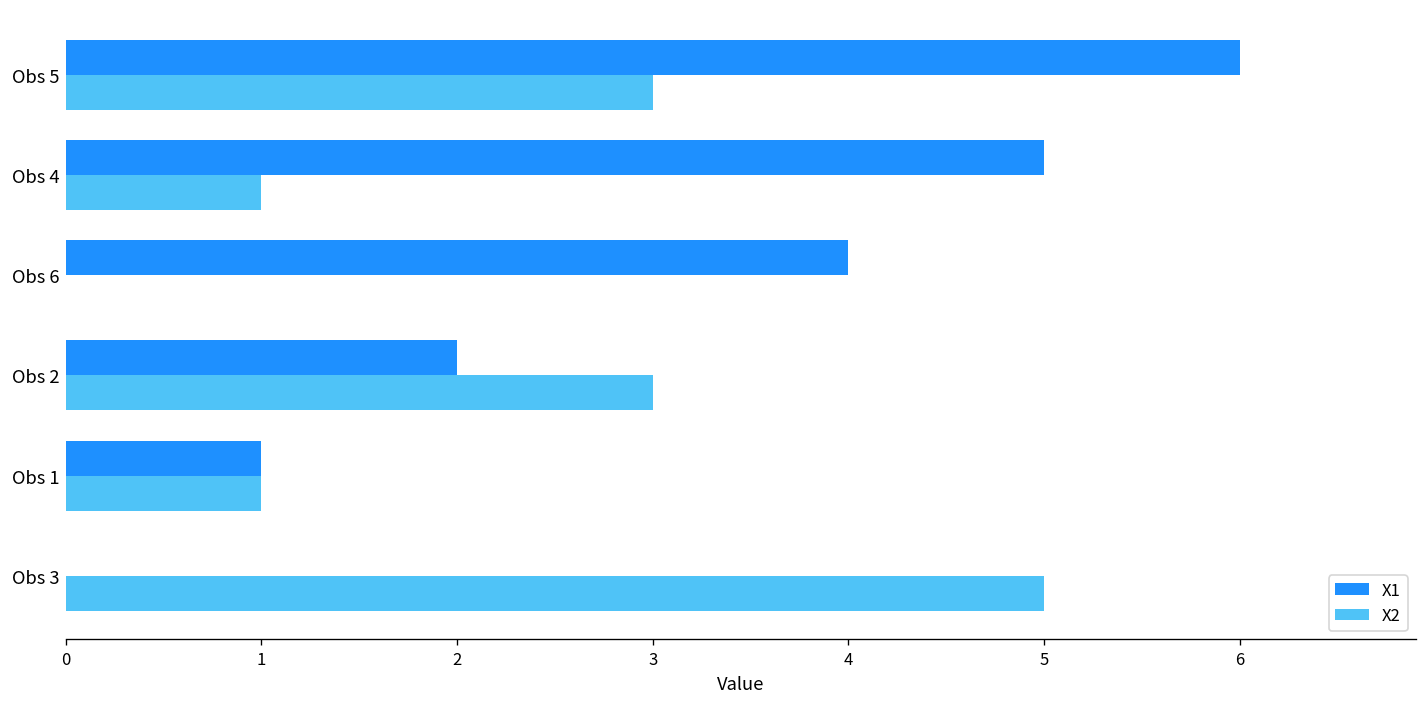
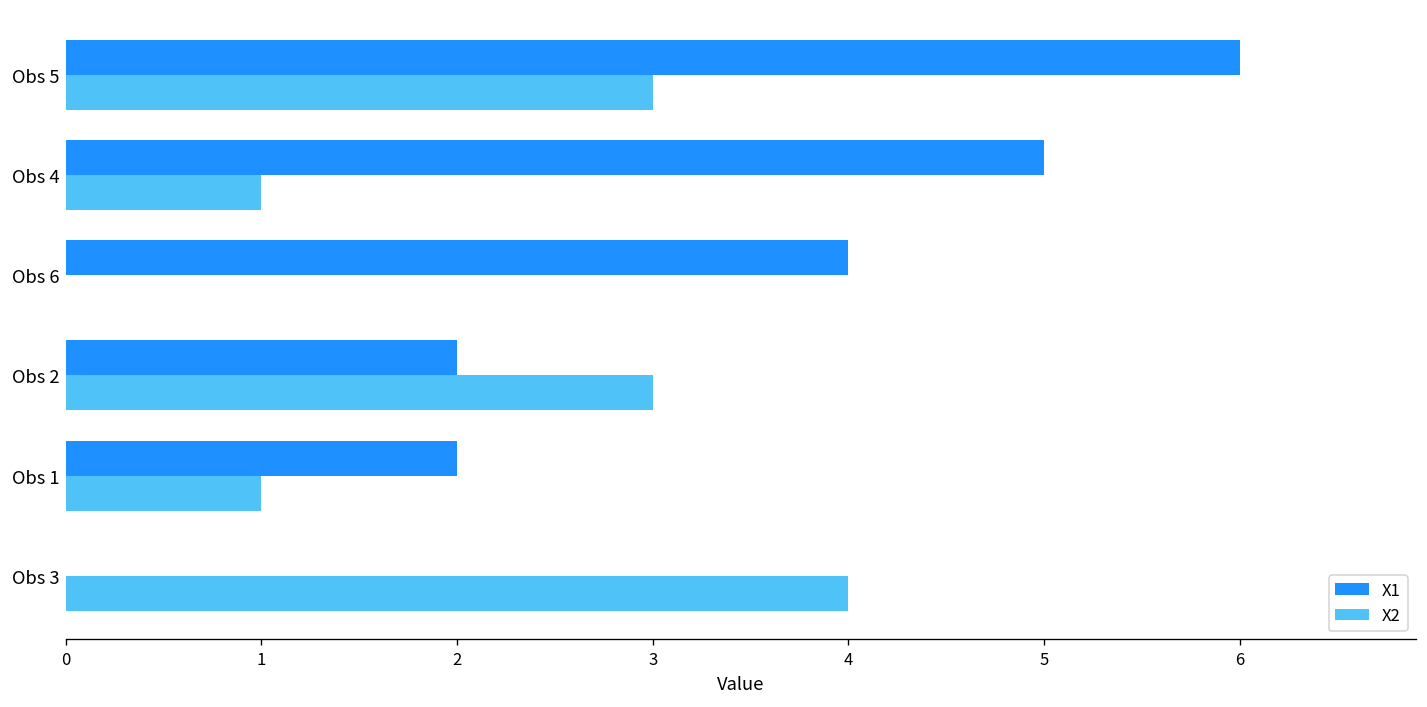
  {
    "X1": {
      "Obs 5": 6,
      "Obs 4": 5,
      "Obs 6": 4,
      "Obs 2": 2,
-     "Obs 1": 1,
+     "Obs 1": 2,
      "Obs 3": 0
    },
    "X2": {
      "Obs 5": 3,
      "Obs 4": 1,
      "Obs 6": 0,
      "Obs 2": 3,
      "Obs 1": 1,
-     "Obs 3": 5
+     "Obs 3": 4
    }
  }
